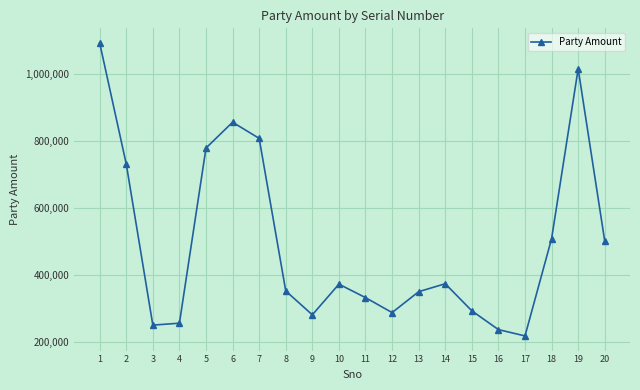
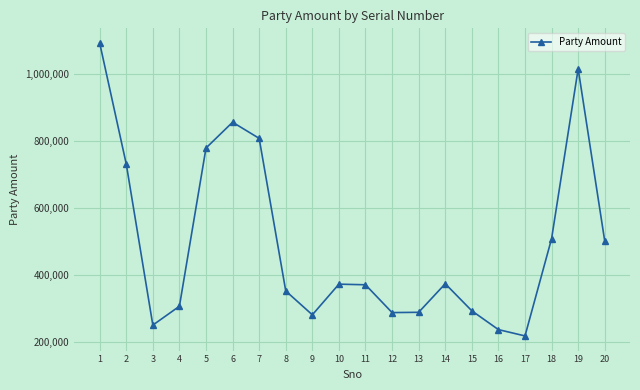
  {
    "1": "1,090,000",
    "2": "730,000",
    "3": "250,000",
-   "4": "260,000",
+   "4": "310,000",
    "5": "780,000",
    "6": "860,000",
    "7": "810,000",
    "8": "350,000",
    "9": "280,000",
    "10": "370,000",
-   "11": "330,000",
+   "11": "370,000",
    "12": "290,000",
-   "13": "350,000",
+   "13": "290,000",
    "14": "370,000",
    "15": "290,000",
    "16": "240,000",
    "17": "220,000",
    "18": "510,000",
    "19": "1,010,000",
    "20": "500,000"
  }
